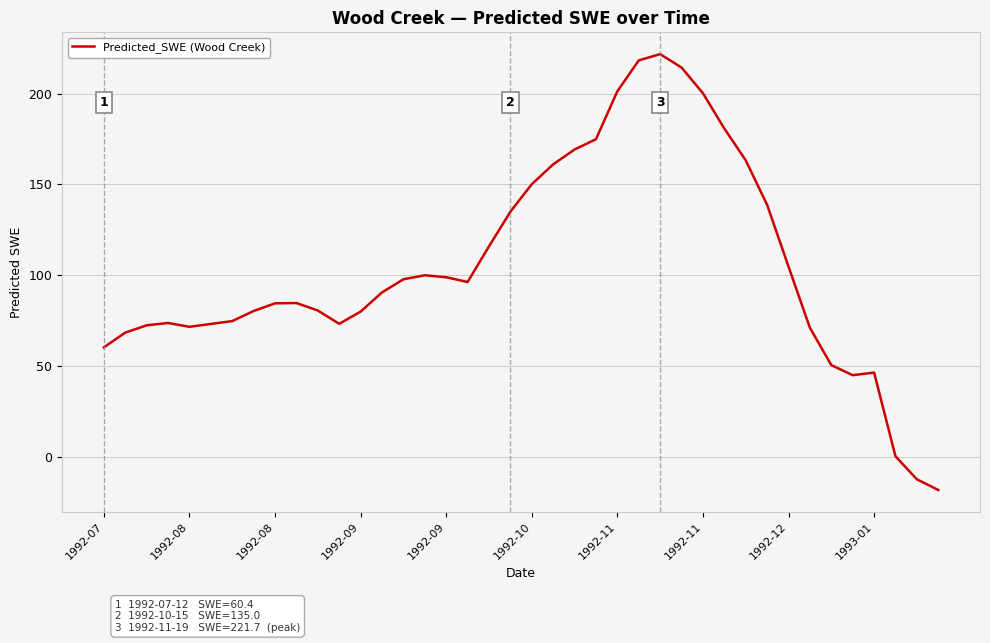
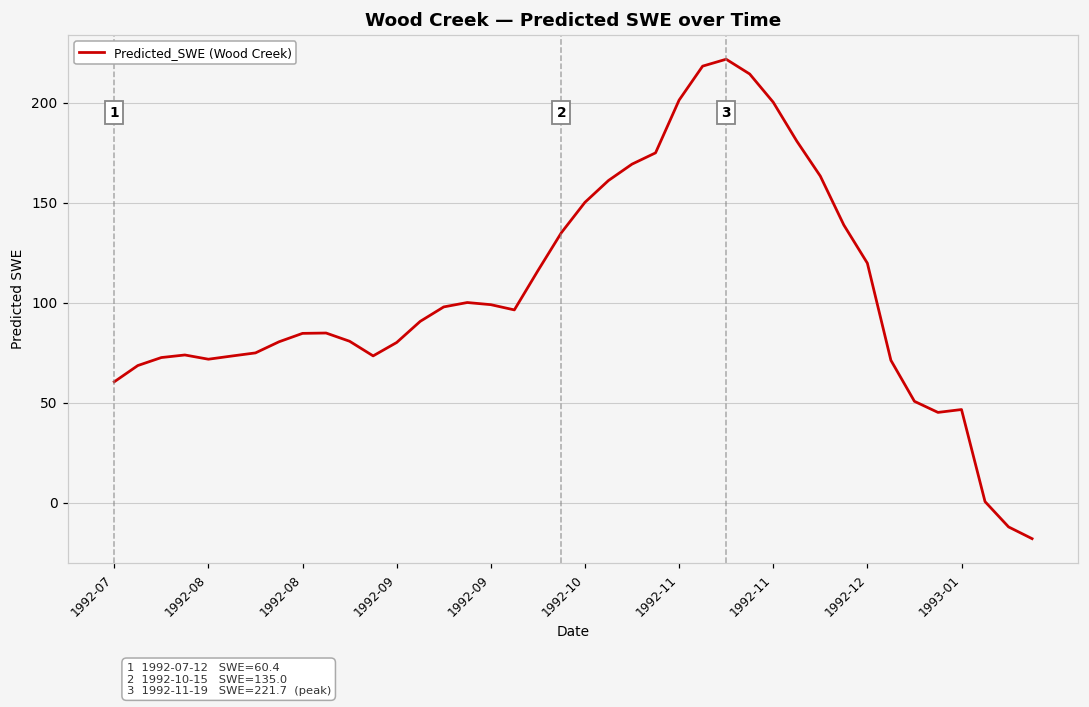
  {
    "1992-07": 60,
    "1992-10": 150,
-   "1992-12": 105,
+   "1992-12": 120,
    "1993-01": 47
  }
